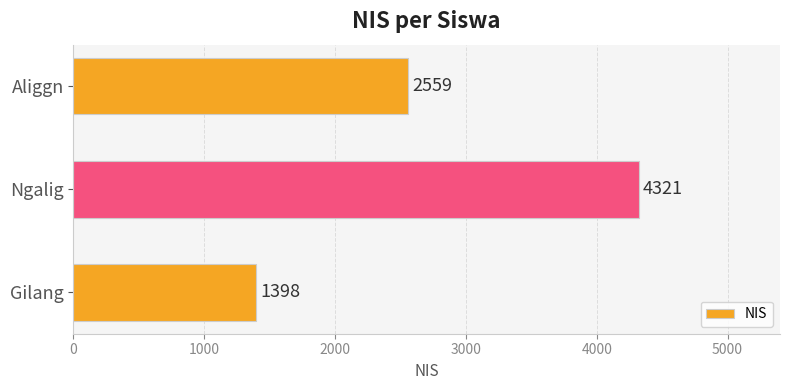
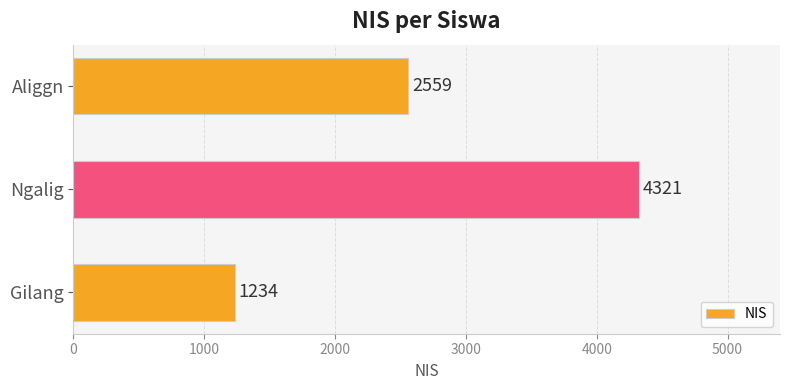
  {
    "Aliggn": 2559,
    "Ngalig": 4321,
-   "Gilang": 1398
+   "Gilang": 1234
  }
